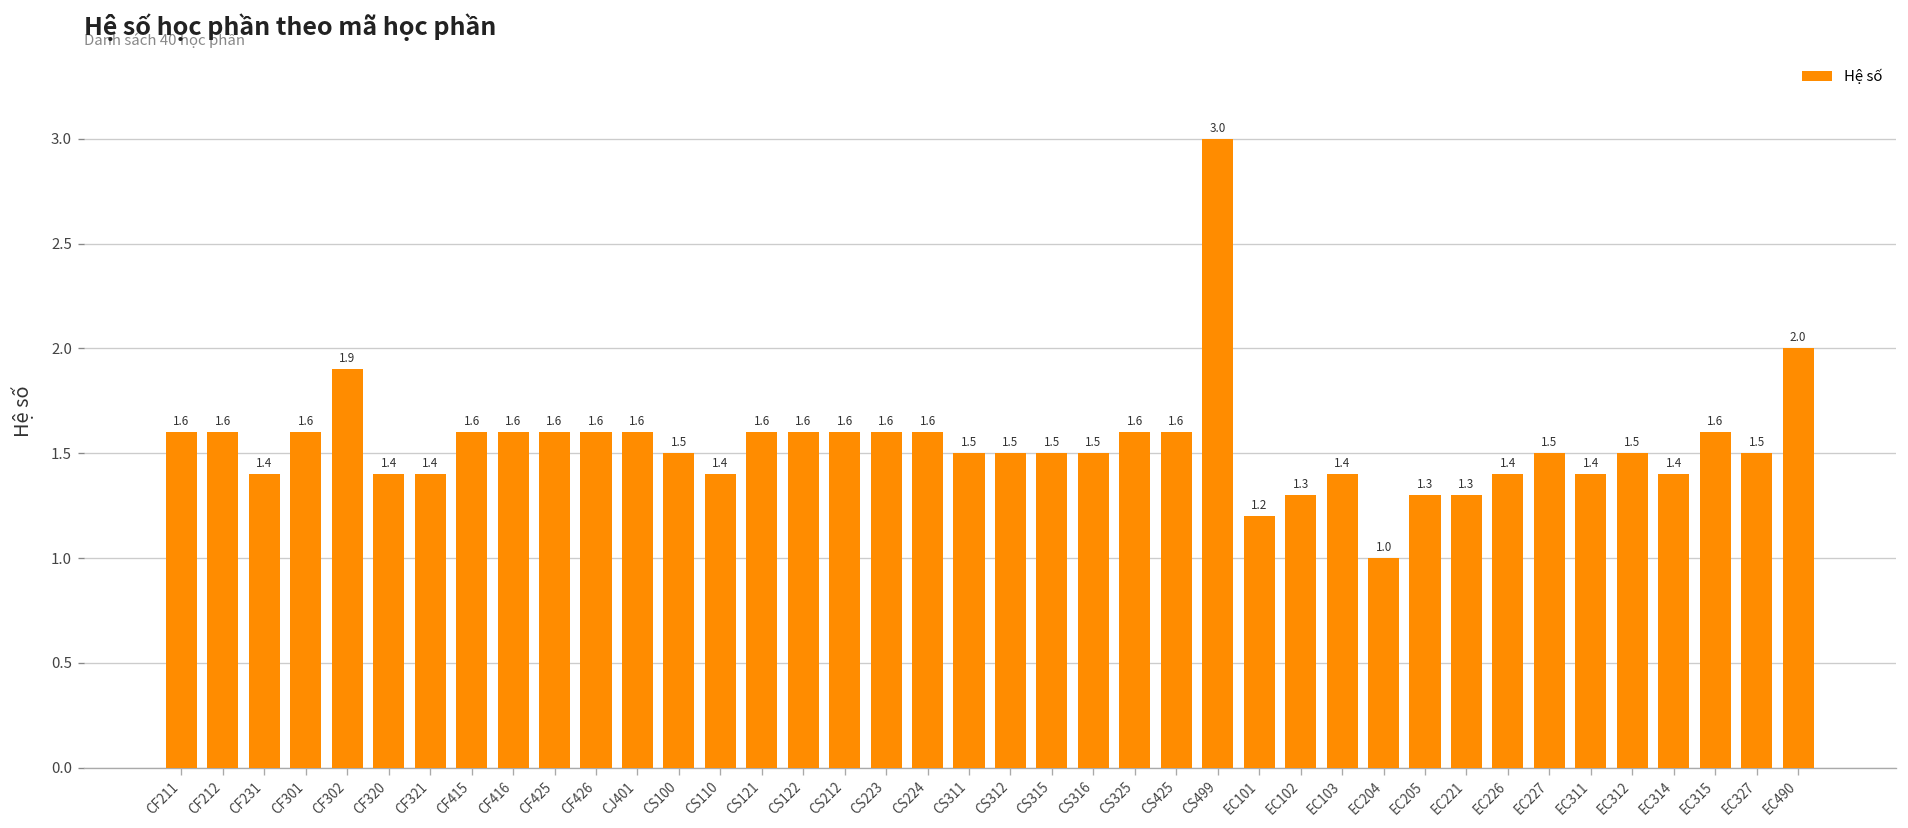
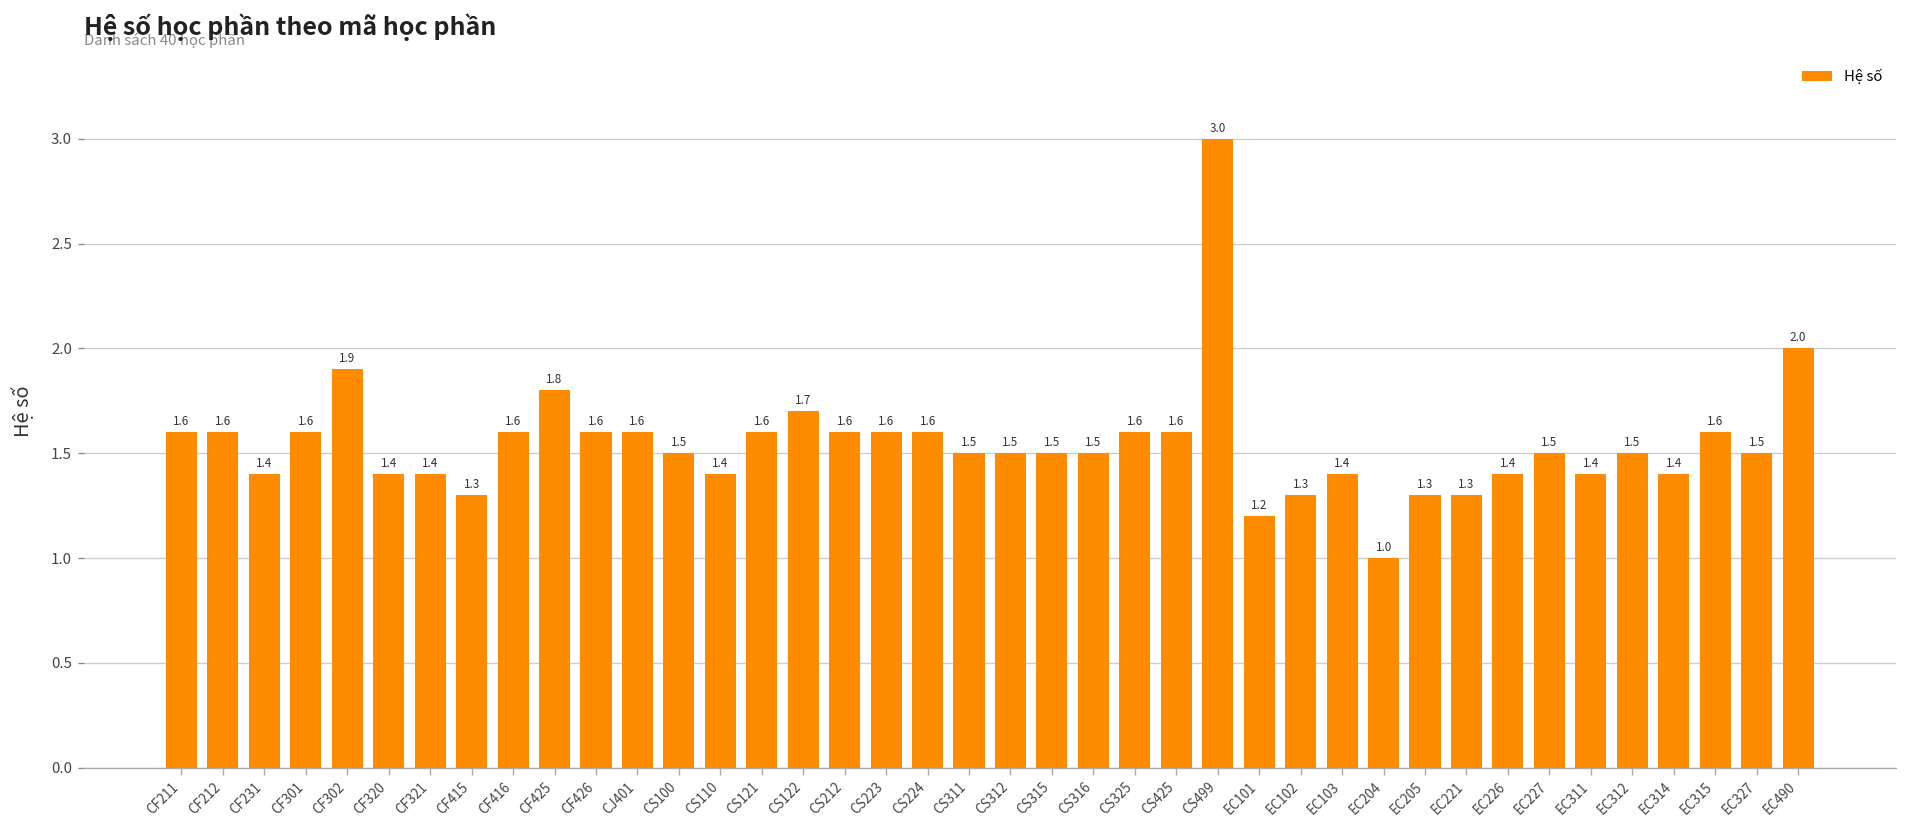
  {
    "CF211": 1.6,
    "CF212": 1.6,
    "CF231": 1.4,
    "CF301": 1.6,
    "CF302": 1.9,
    "CF320": 1.4,
    "CF321": 1.4,
-   "CF415": 1.6,
+   "CF415": 1.3,
    "CF416": 1.6,
-   "CF425": 1.6,
+   "CF425": 1.8,
    "CF426": 1.6,
    "CJ401": 1.6,
    "CS100": 1.5,
    "CS110": 1.4,
    "CS121": 1.6,
-   "CS122": 1.6,
+   "CS122": 1.7,
    "CS212": 1.6,
    "CS223": 1.6,
    "CS224": 1.6,
    "CS311": 1.5,
    "CS312": 1.5,
    "CS315": 1.5,
    "CS316": 1.5,
    "CS325": 1.6,
    "CS425": 1.6,
    "CS499": 3.0,
    "EC101": 1.2,
    "EC102": 1.3,
    "EC103": 1.4,
    "EC204": 1.0,
    "EC205": 1.3,
    "EC221": 1.3,
    "EC226": 1.4,
    "EC227": 1.5,
    "EC311": 1.4,
    "EC312": 1.5,
    "EC314": 1.4,
    "EC315": 1.6,
    "EC327": 1.5,
    "EC490": 2.0
  }
